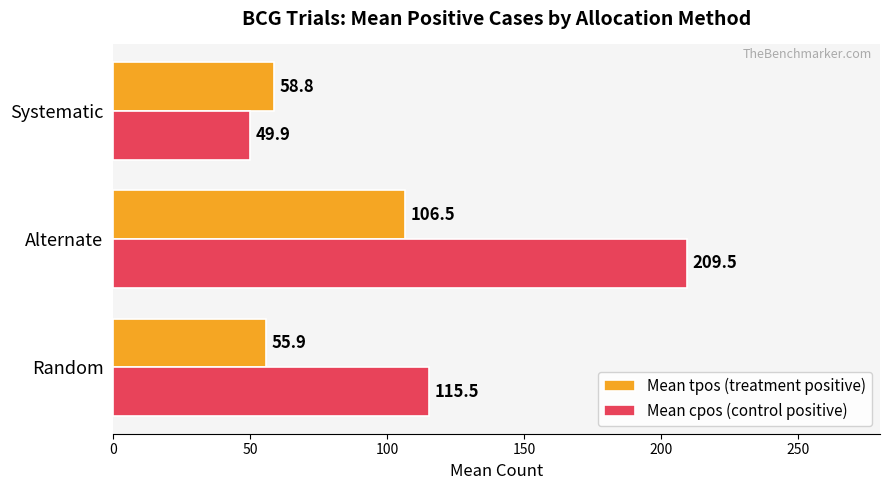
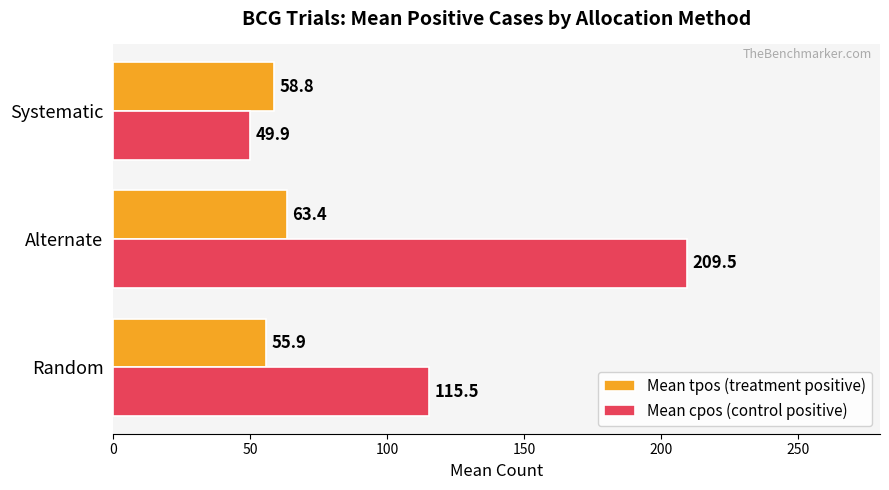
  {
    "Mean tpos (treatment positive)": {
      "Systematic": 58.8,
-     "Alternate": 106.5,
+     "Alternate": 63.4,
      "Random": 55.9
    },
    "Mean cpos (control positive)": {
      "Systematic": 49.9,
      "Alternate": 209.5,
      "Random": 115.5
    }
  }
